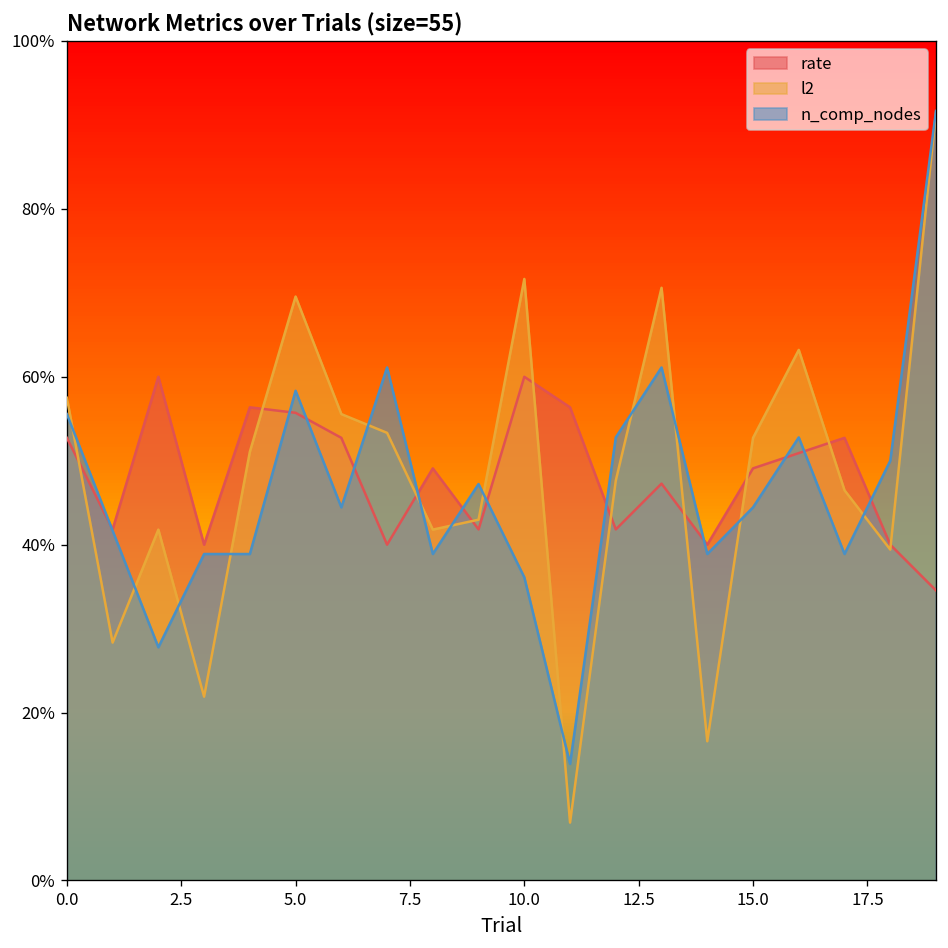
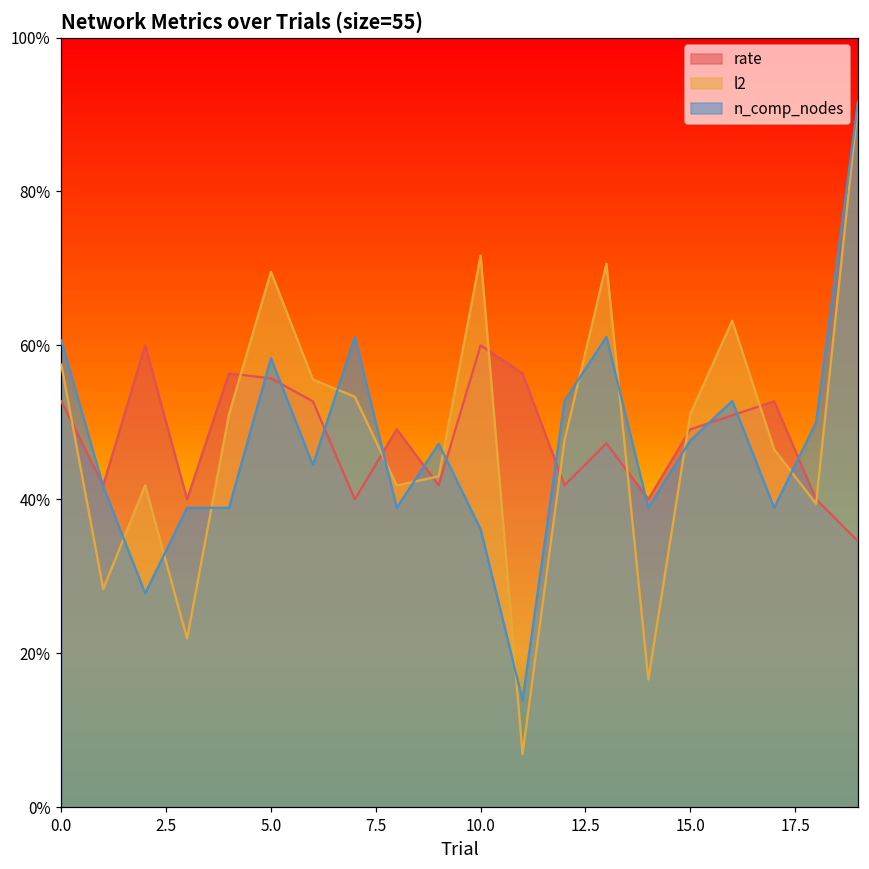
  {
    "rate": {
      "0.0": "53%",
      "5.0": "56%",
      "10.0": "60%",
      "15.0": "49%"
    },
    "l2": {
      "0.0": "58%",
      "5.0": "70%",
      "10.0": "72%",
-     "15.0": "53%"
+     "15.0": "51%"
    },
    "n_comp_nodes": {
-     "0.0": "56%",
+     "0.0": "61%",
      "5.0": "58%",
      "10.0": "36%",
-     "15.0": "44%"
+     "15.0": "48%"
    }
  }
